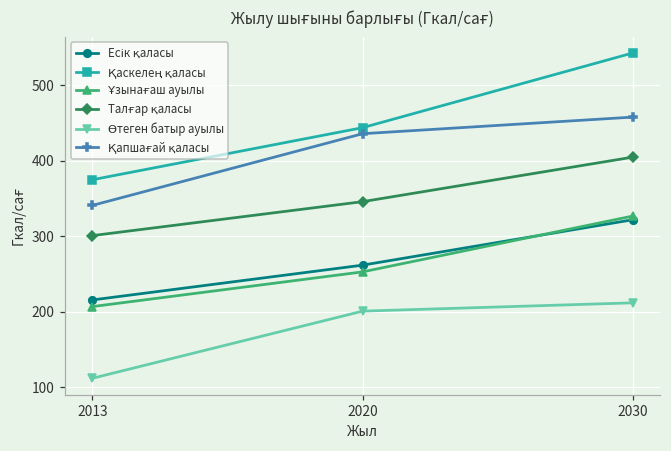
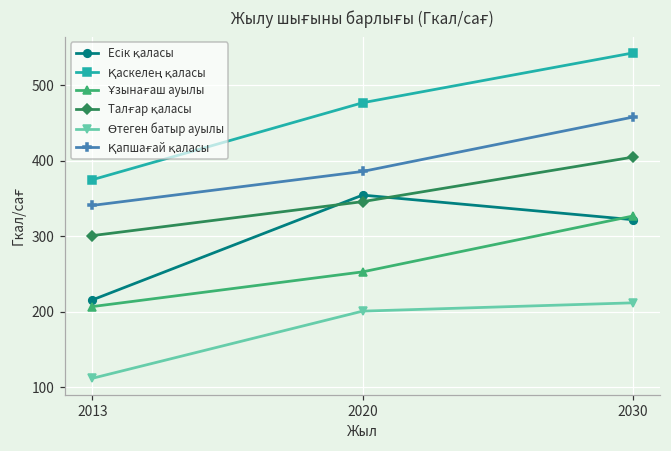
  {
    "Есік қаласы": {
      "2013": 220,
-     "2020": 260,
+     "2020": 350,
      "2030": 320
    },
    "Қаскелең қаласы": {
      "2013": 380,
-     "2020": 440,
+     "2020": 480,
      "2030": 540
    },
    "Өтеген батыр ауылы": {
      "2013": 110,
      "2020": 200,
      "2030": 210
    },
    "Қапшағай қаласы": {
      "2013": 340,
-     "2020": 440,
+     "2020": 390,
      "2030": 460
    }
  }
